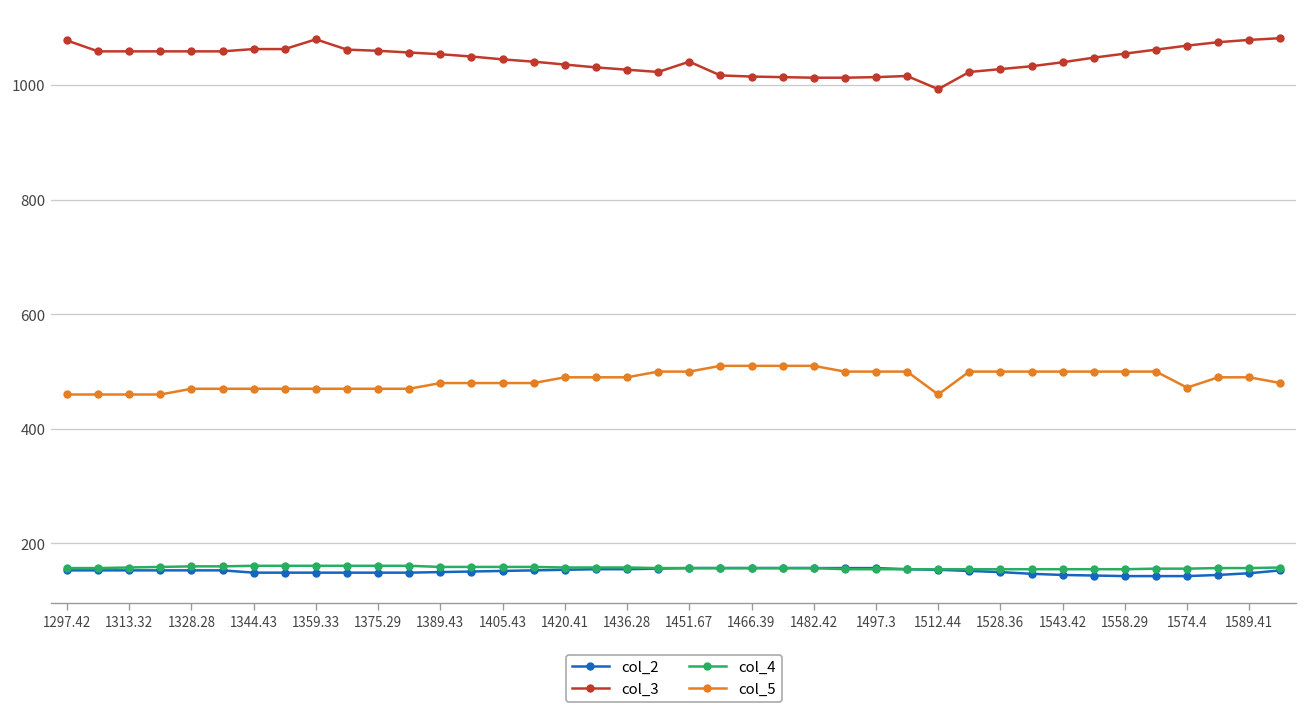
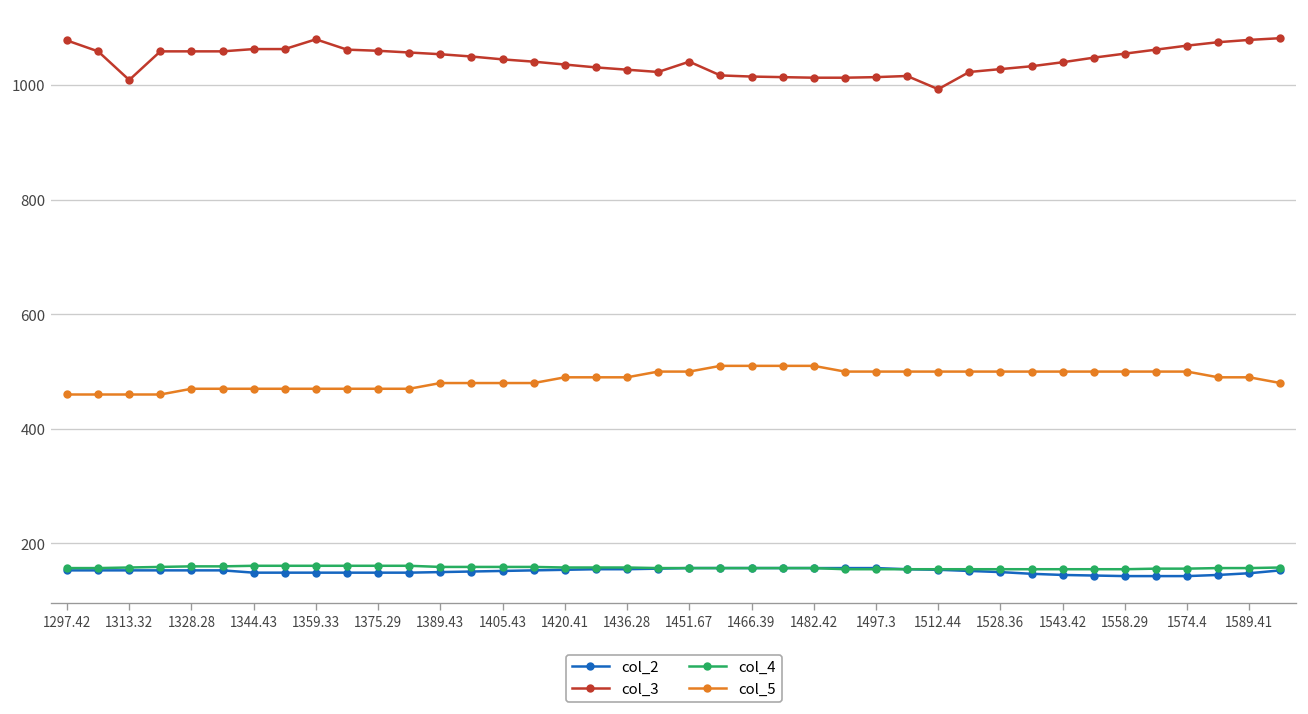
  {
    "col_2": {
      "1328.28": 150,
      "1344.43": 150,
      "1359.33": 150,
      "1375.29": 150,
      "1389.43": 150,
      "1405.43": 150,
      "1543.42": 150,
      "1558.29": 140,
      "1574.4": 140,
      "1589.41": 150
    },
    "col_3": {
      "1297.42": 1080,
-     "1313.32": 1060,
+     "1313.32": 1010,
      "1328.28": 1060,
      "1344.43": 1060,
      "1359.33": 1080,
      "1375.29": 1060,
      "1389.43": 1050,
      "1405.43": 1050,
      "1420.41": 1040,
      "1436.28": 1030,
      "1451.67": 1040,
      "1466.39": 1020,
      "1482.42": 1010,
      "1497.3": 1010,
      "1512.44": 990,
      "1528.36": 1030,
      "1543.42": 1040,
      "1558.29": 1060,
      "1574.4": 1070,
      "1589.41": 1080
    },
    "col_4": {
      "1328.28": 160,
      "1344.43": 160,
      "1359.33": 160,
      "1375.29": 160,
      "1389.43": 160,
      "1405.43": 160,
      "1543.42": 160,
      "1558.29": 160,
      "1574.4": 160,
      "1589.41": 160
    },
    "col_5": {
      "1297.42": 460,
      "1313.32": 460,
      "1328.28": 470,
      "1344.43": 470,
      "1359.33": 470,
      "1375.29": 470,
      "1389.43": 480,
      "1405.43": 480,
      "1420.41": 490,
      "1436.28": 490,
      "1451.67": 500,
      "1466.39": 510,
      "1482.42": 510,
      "1497.3": 500,
-     "1512.44": 460,
+     "1512.44": 500,
      "1528.36": 500,
      "1543.42": 500,
      "1558.29": 500,
-     "1574.4": 470,
+     "1574.4": 500,
      "1589.41": 490
    }
  }
